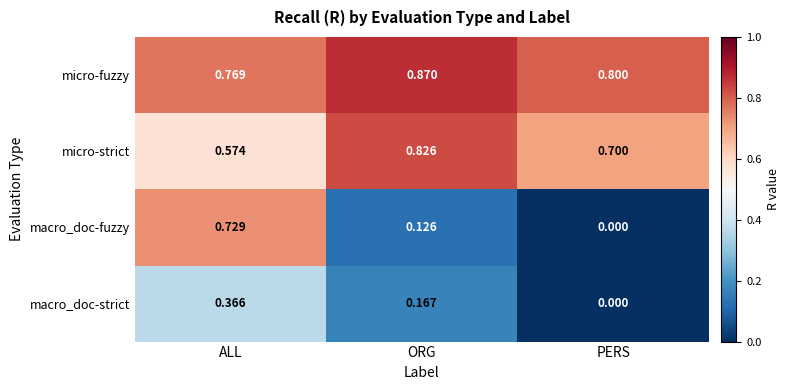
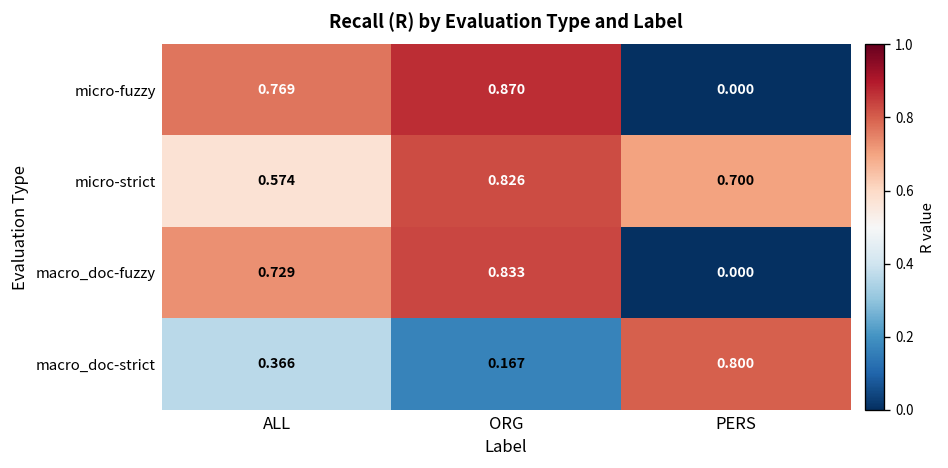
  {
    "micro-fuzzy": {
      "ALL": 0.769,
      "ORG": 0.870,
-     "PERS": 0.800
+     "PERS": 0.000
    },
    "micro-strict": {
      "ALL": 0.574,
      "ORG": 0.826,
      "PERS": 0.700
    },
    "macro_doc-fuzzy": {
      "ALL": 0.729,
-     "ORG": 0.126,
+     "ORG": 0.833,
      "PERS": 0.000
    },
    "macro_doc-strict": {
      "ALL": 0.366,
      "ORG": 0.167,
-     "PERS": 0.000
+     "PERS": 0.800
    }
  }
